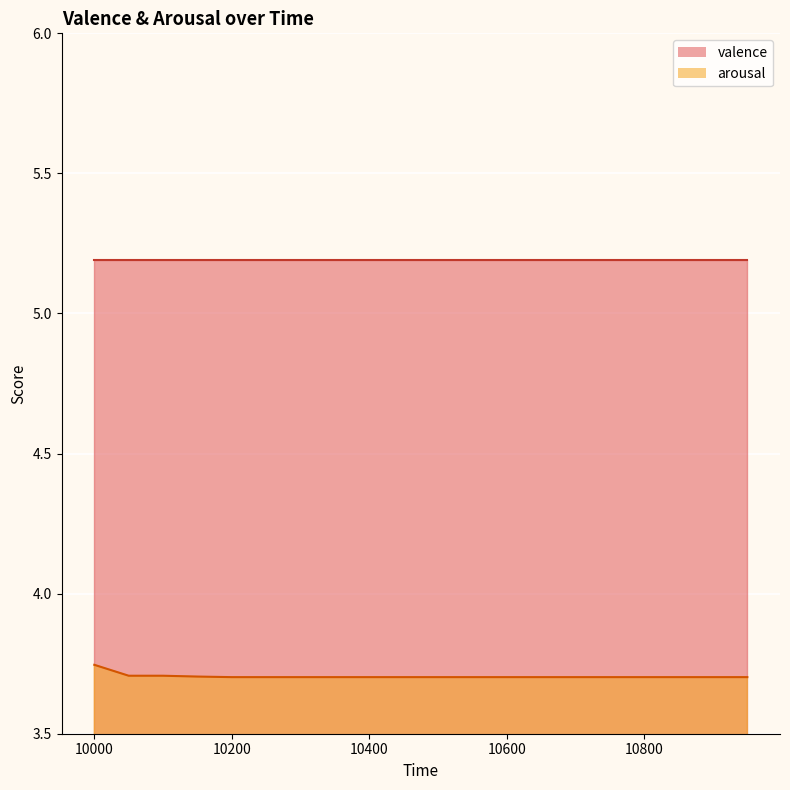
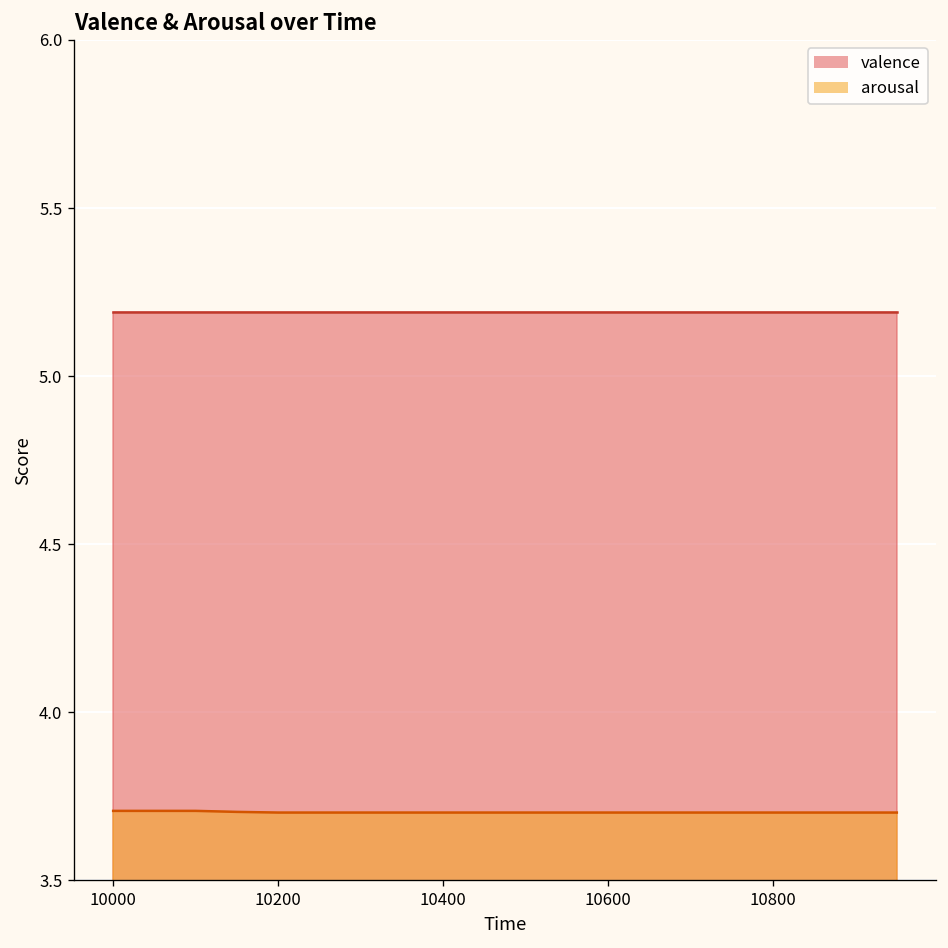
  {
    "valence": {
      "10000": 5.19,
      "10200": 5.19,
      "10400": 5.19,
      "10600": 5.19,
      "10800": 5.19
    },
    "arousal": {
-     "10000": 3.75,
+     "10000": 3.71,
      "10200": 3.70,
      "10400": 3.70,
      "10600": 3.70,
      "10800": 3.70
    }
  }
